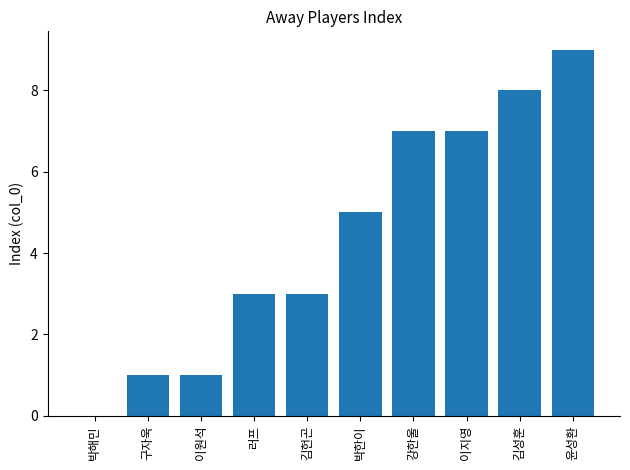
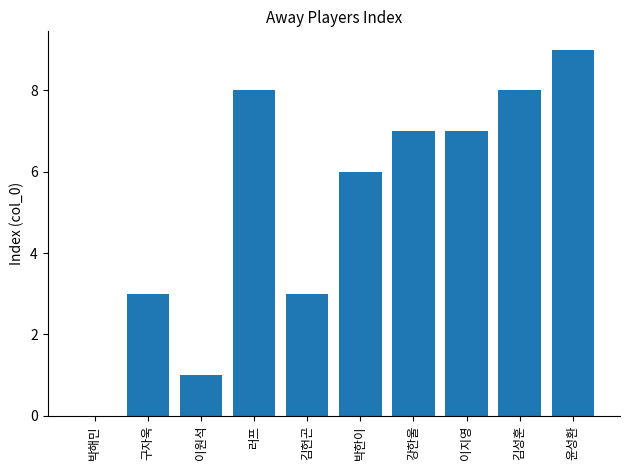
  {
    "박해민": 0,
-   "구자욱": 1,
+   "구자욱": 3,
    "이원석": 1,
-   "러프": 3,
+   "러프": 8,
    "김헌곤": 3,
-   "박한이": 5,
+   "박한이": 6,
    "강한울": 7,
    "이지영": 7,
    "김성훈": 8,
    "윤성환": 9
  }
